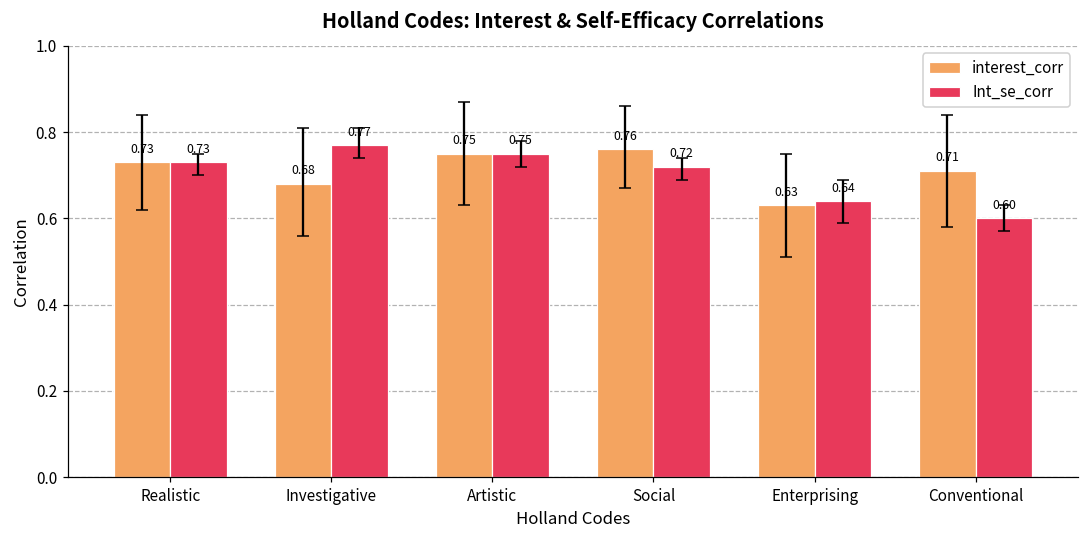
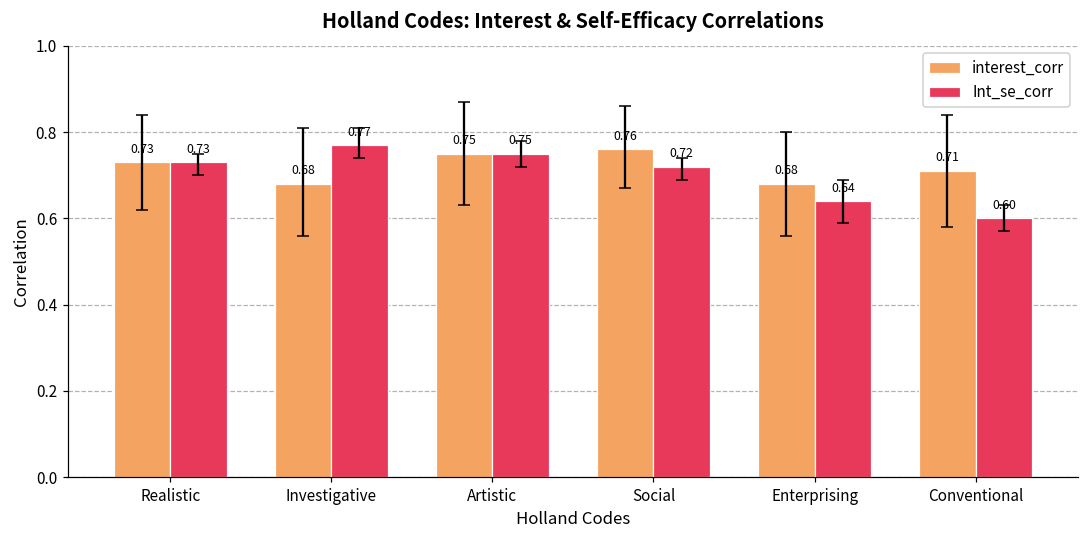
  {
    "interest_corr": {
      "Realistic": 0.73,
      "Investigative": 0.68,
      "Artistic": 0.75,
      "Social": 0.76,
-     "Enterprising": 0.63,
+     "Enterprising": 0.68,
      "Conventional": 0.71
    },
    "Int_se_corr": {
      "Enterprising": 0.64
    }
  }
